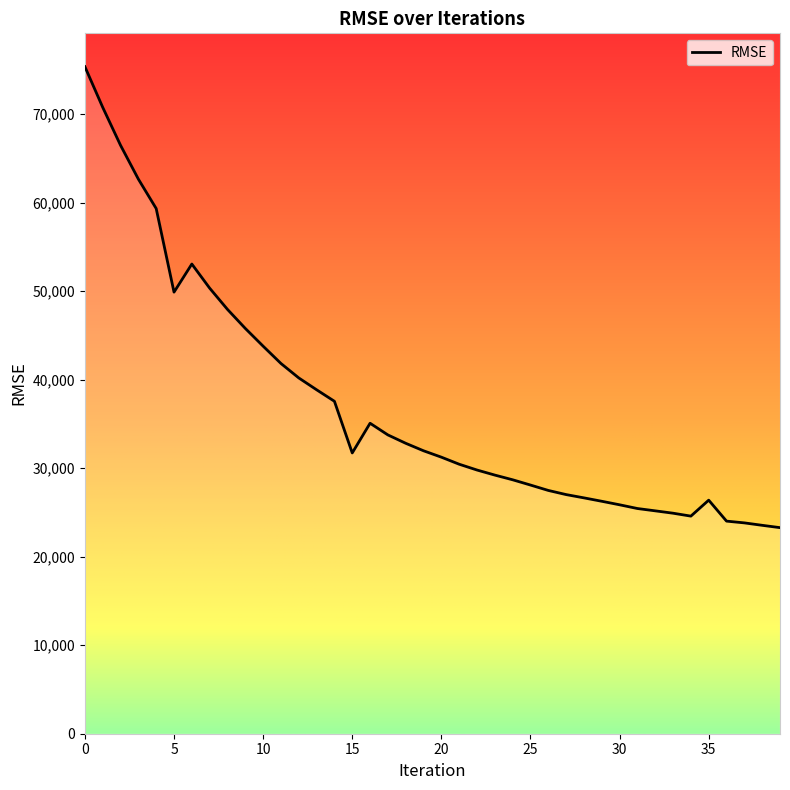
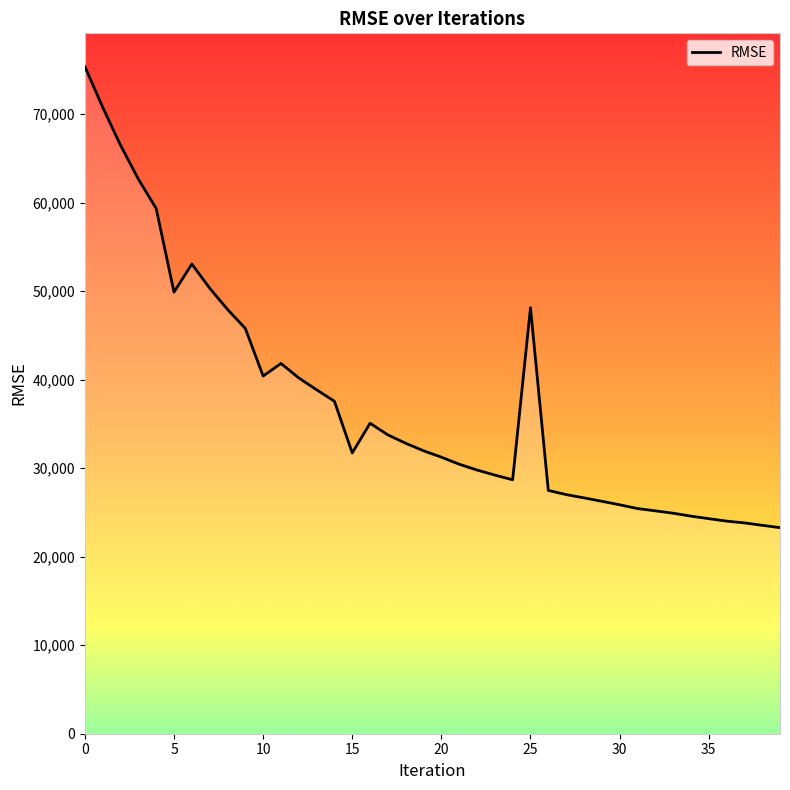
  {
    "0": "75,000",
    "5": "50,000",
-   "10": "44,000",
+   "10": "40,000",
    "15": "32,000",
    "20": "31,000",
-   "25": "28,000",
+   "25": "48,000",
    "30": "26,000",
-   "35": "26,000"
+   "35": "24,000"
  }
